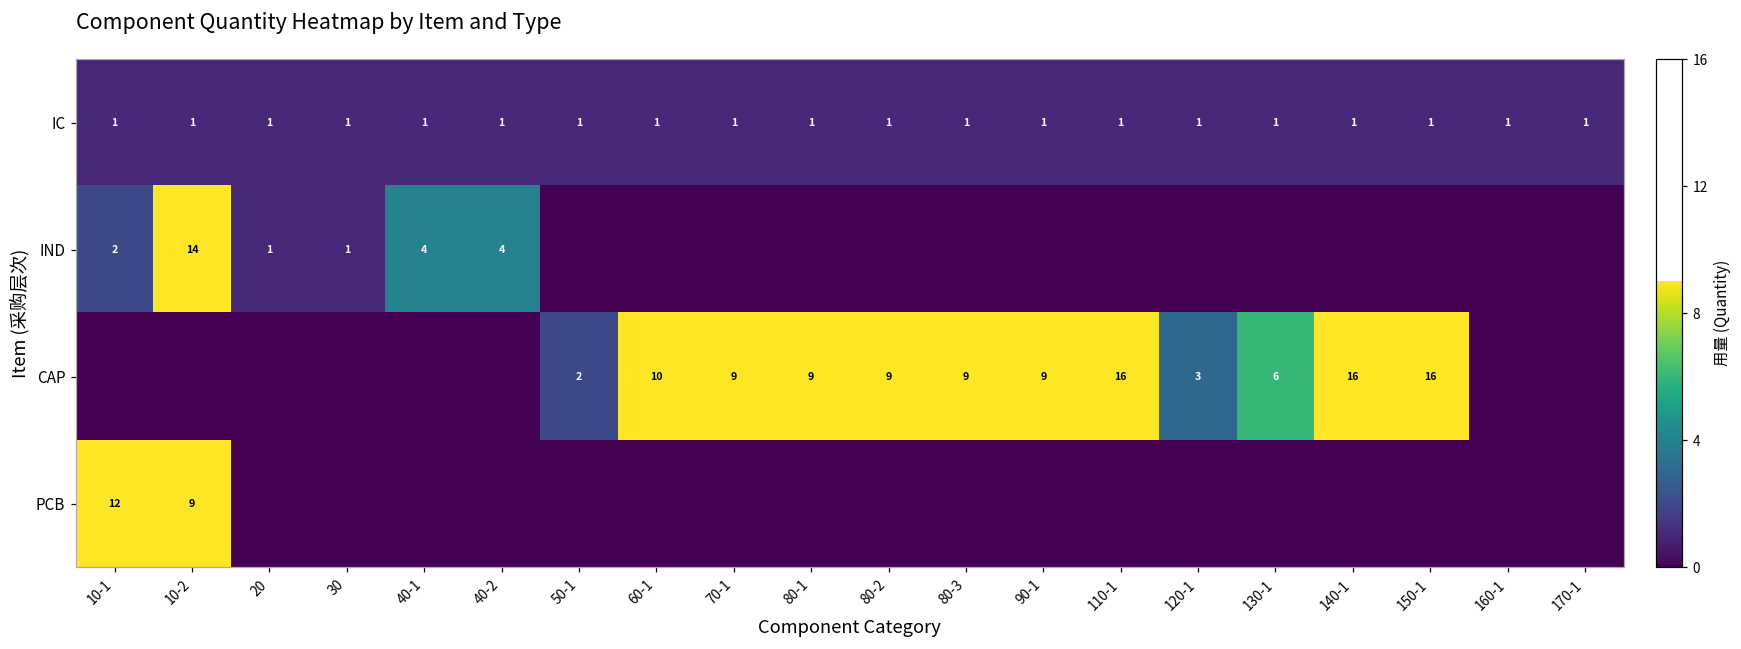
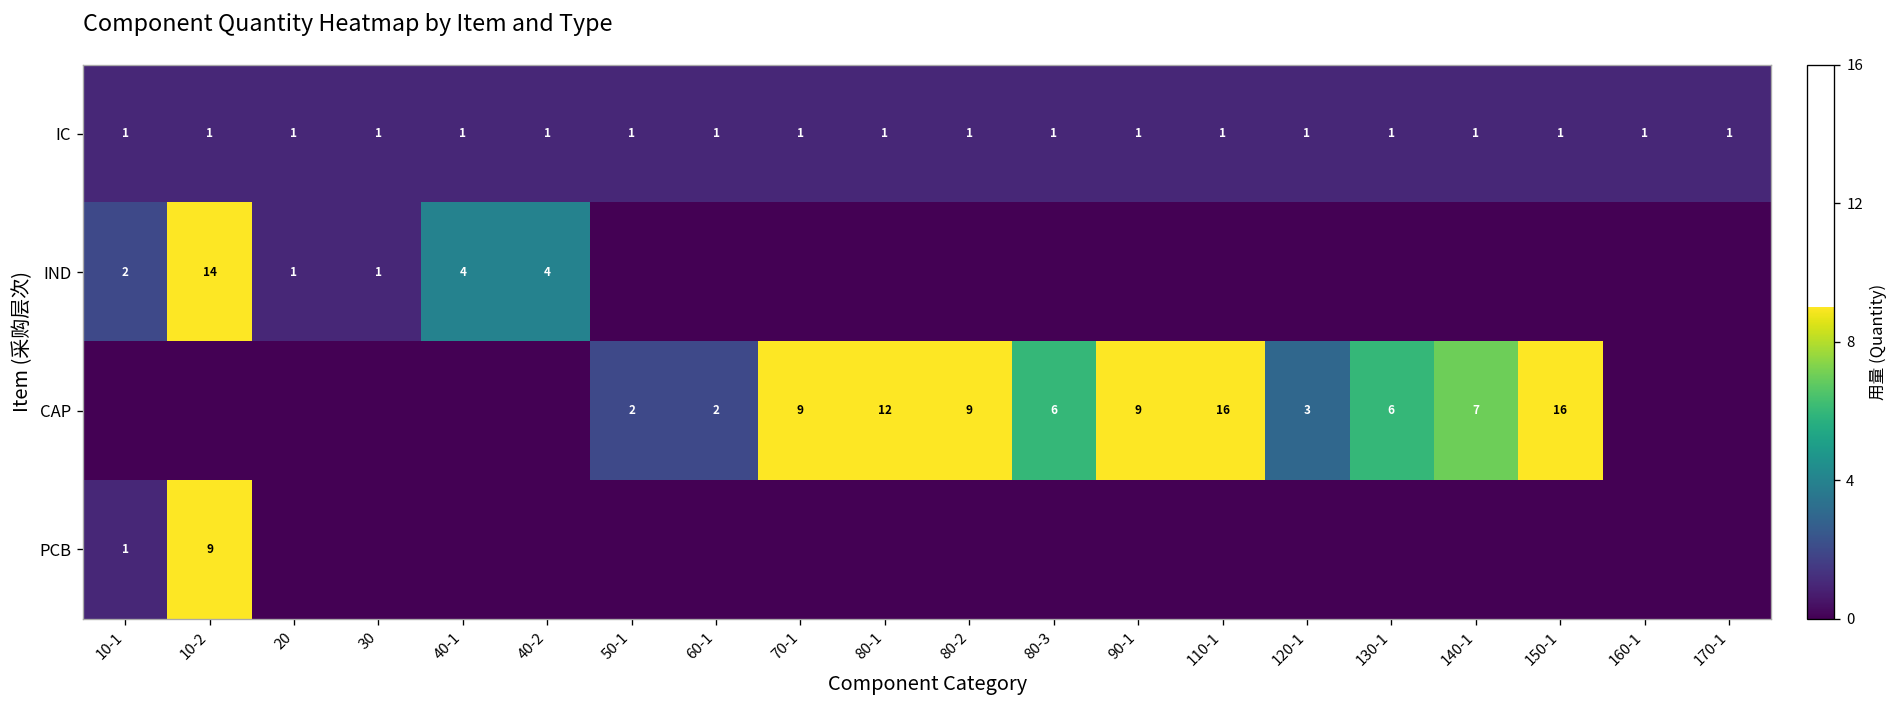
  {
    "IC": {
      "10-1": 1,
      "10-2": 1,
      "20": 1,
      "30": 1,
      "40-1": 1,
      "40-2": 1,
      "50-1": 1,
      "60-1": 1,
      "70-1": 1,
      "80-1": 1,
      "80-2": 1,
      "80-3": 1,
      "90-1": 1,
      "110-1": 1,
      "120-1": 1,
      "130-1": 1,
      "140-1": 1,
      "150-1": 1,
      "160-1": 1,
      "170-1": 1
    },
    "IND": {
      "10-1": 2,
      "10-2": 14,
      "20": 1,
      "30": 1,
      "40-1": 4,
      "40-2": 4
    },
    "CAP": {
      "50-1": 2,
-     "60-1": 10,
+     "60-1": 2,
      "70-1": 9,
-     "80-1": 9,
+     "80-1": 12,
      "80-2": 9,
-     "80-3": 9,
+     "80-3": 6,
      "90-1": 9,
      "110-1": 16,
      "120-1": 3,
      "130-1": 6,
-     "140-1": 16,
+     "140-1": 7,
      "150-1": 16
    },
    "PCB": {
-     "10-1": 12,
+     "10-1": 1,
      "10-2": 9
    }
  }
